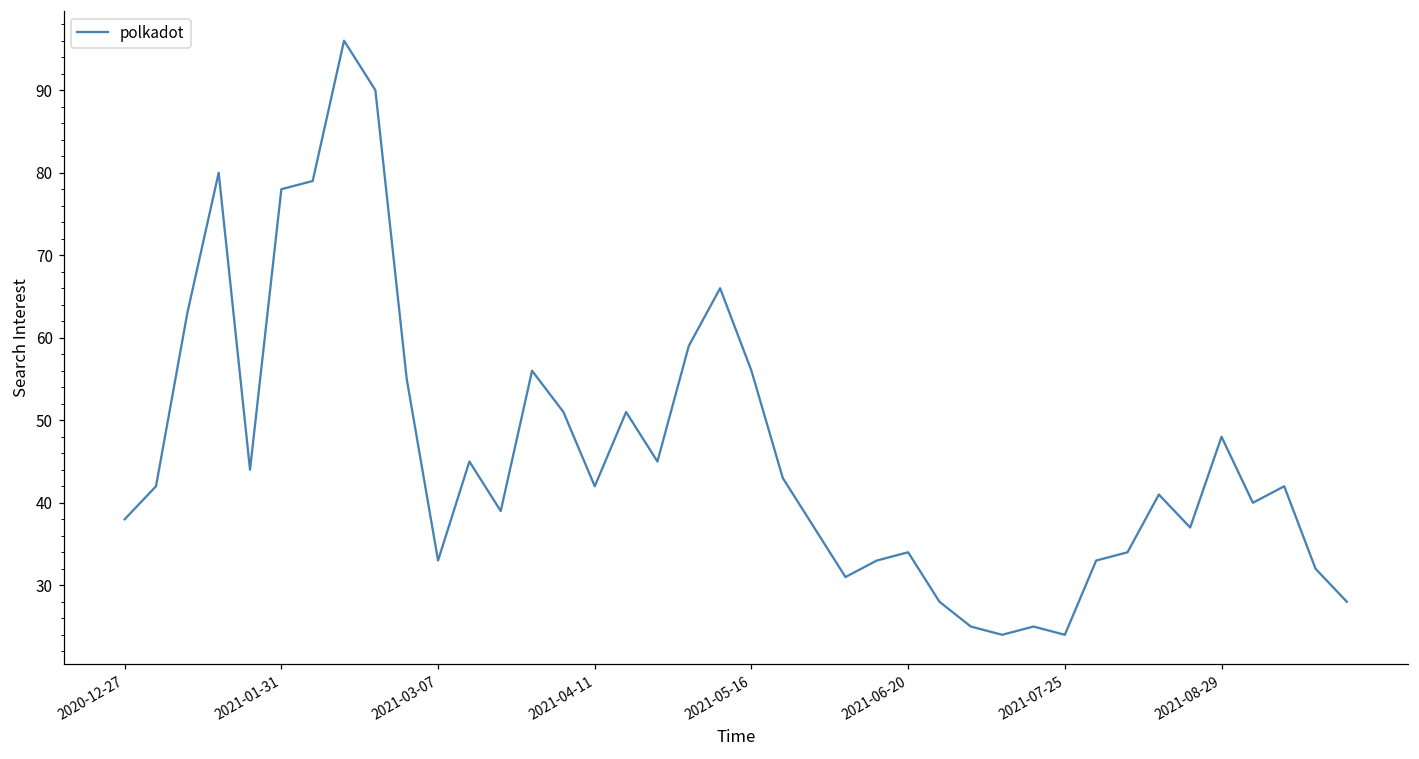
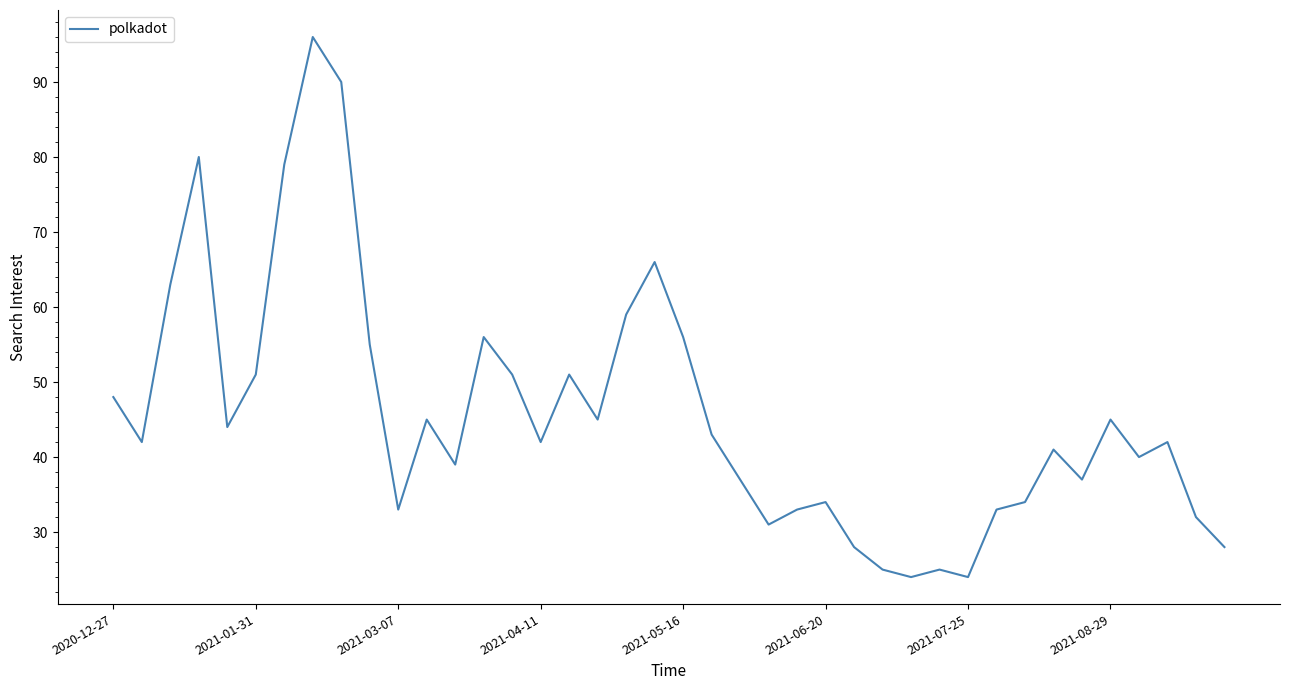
  {
-   "2020-12-27": 38,
-   "2021-01-31": 78,
+   "2020-12-27": 48,
+   "2021-01-31": 51,
    "2021-03-07": 33,
    "2021-04-11": 42,
    "2021-05-16": 56,
    "2021-06-20": 34,
    "2021-07-25": 24,
-   "2021-08-29": 48
+   "2021-08-29": 45
  }
